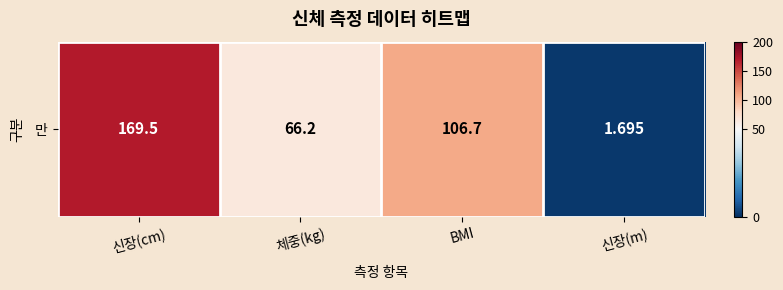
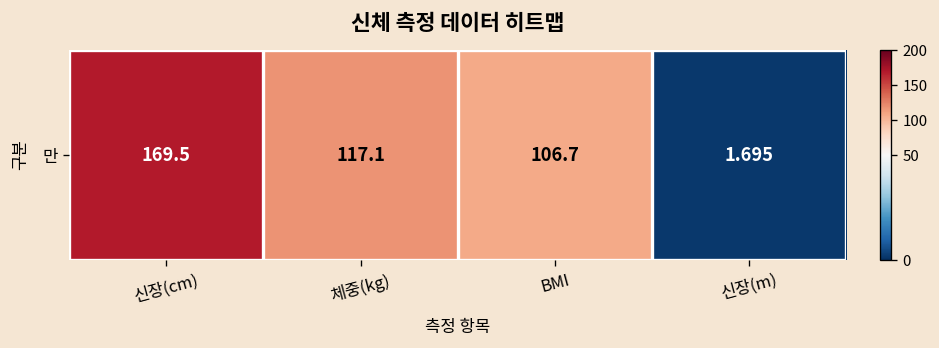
  {
    "만": {
      "신장(cm)": 169.5,
-     "체중(kg)": 66.2,
+     "체중(kg)": 117.1,
      "BMI": 106.7,
      "신장(m)": 1.695
    }
  }
